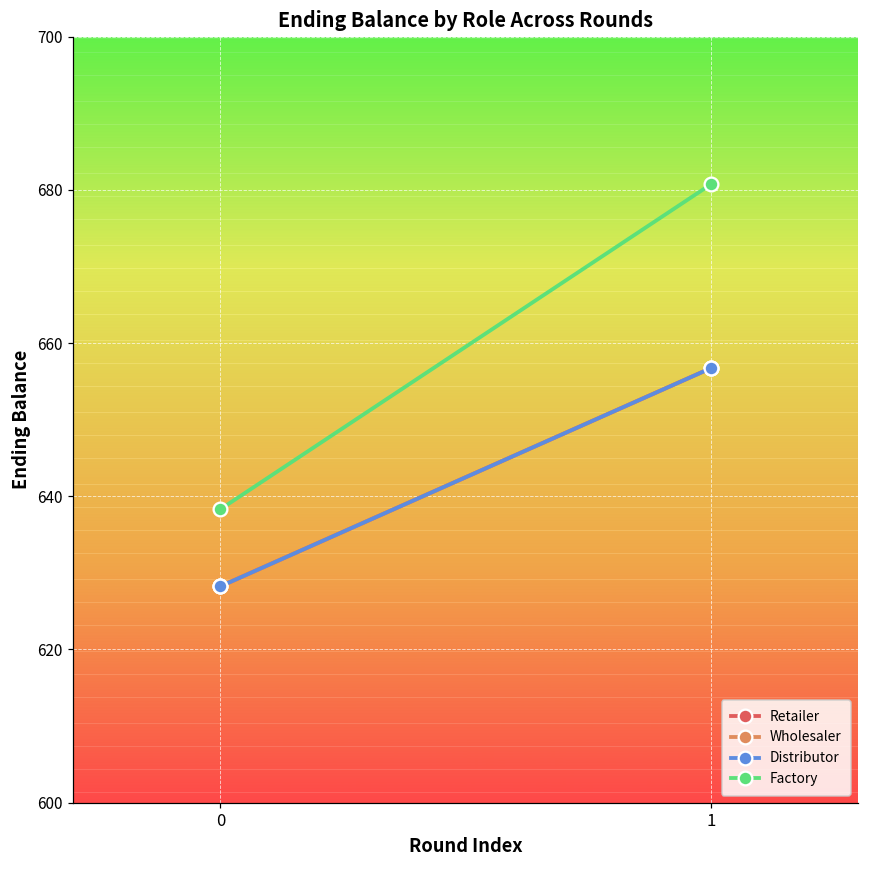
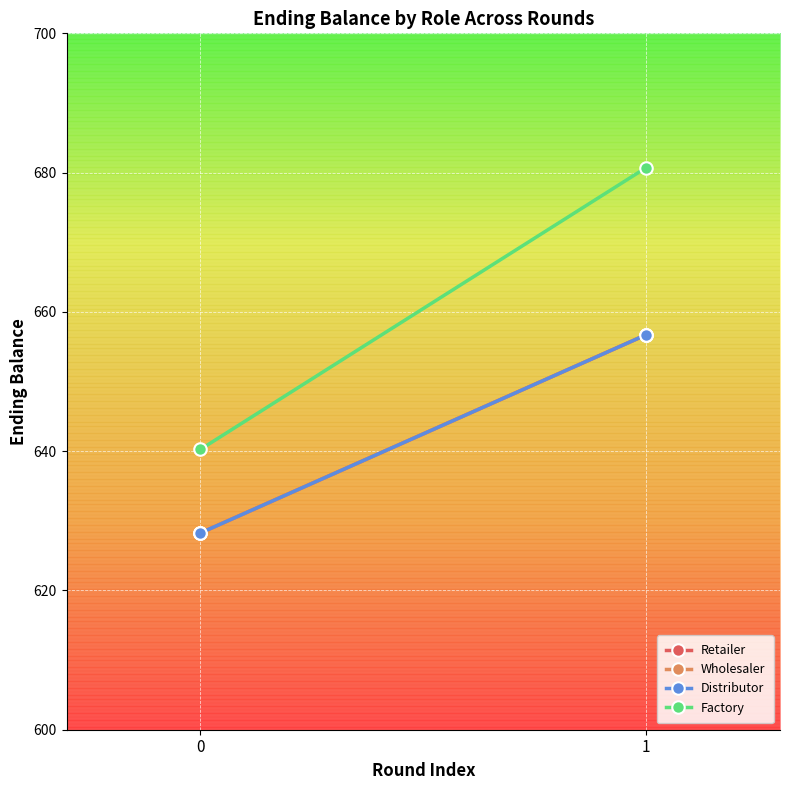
  {
    "Distributor": {
      "0": 628,
      "1": 657
    },
    "Factory": {
-     "0": 638,
+     "0": 640,
      "1": 681
    }
  }
